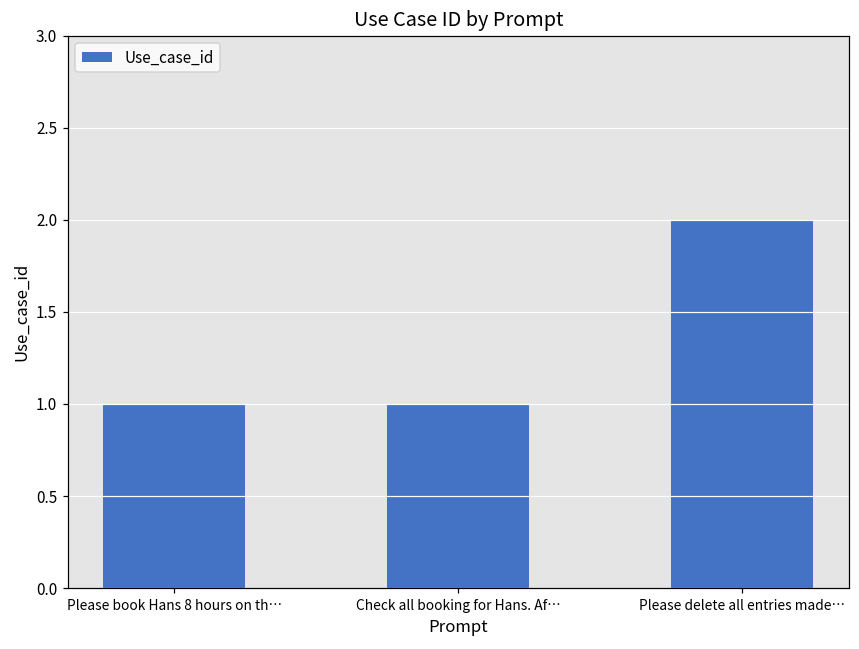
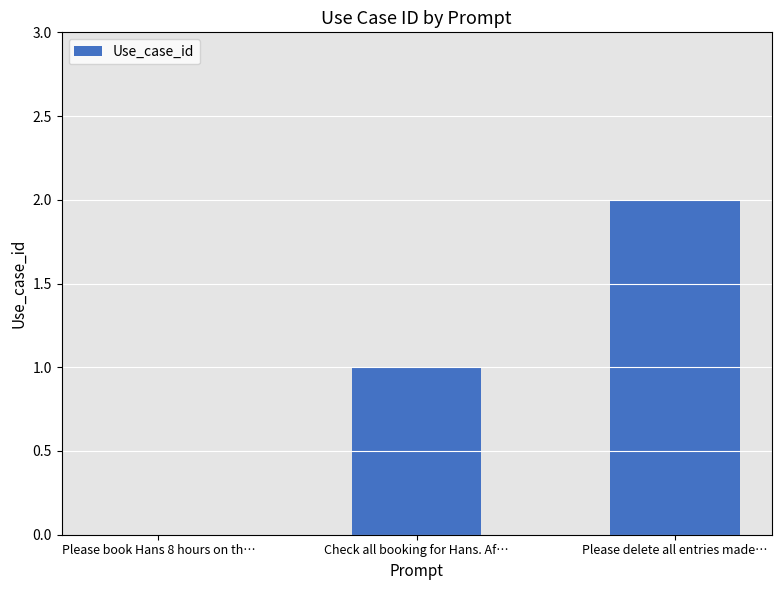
  {
-   "Please book Hans 8 hours on th…": 1,
+   "Please book Hans 8 hours on th…": 0,
    "Check all booking for Hans. Af…": 1,
    "Please delete all entries made…": 2
  }
